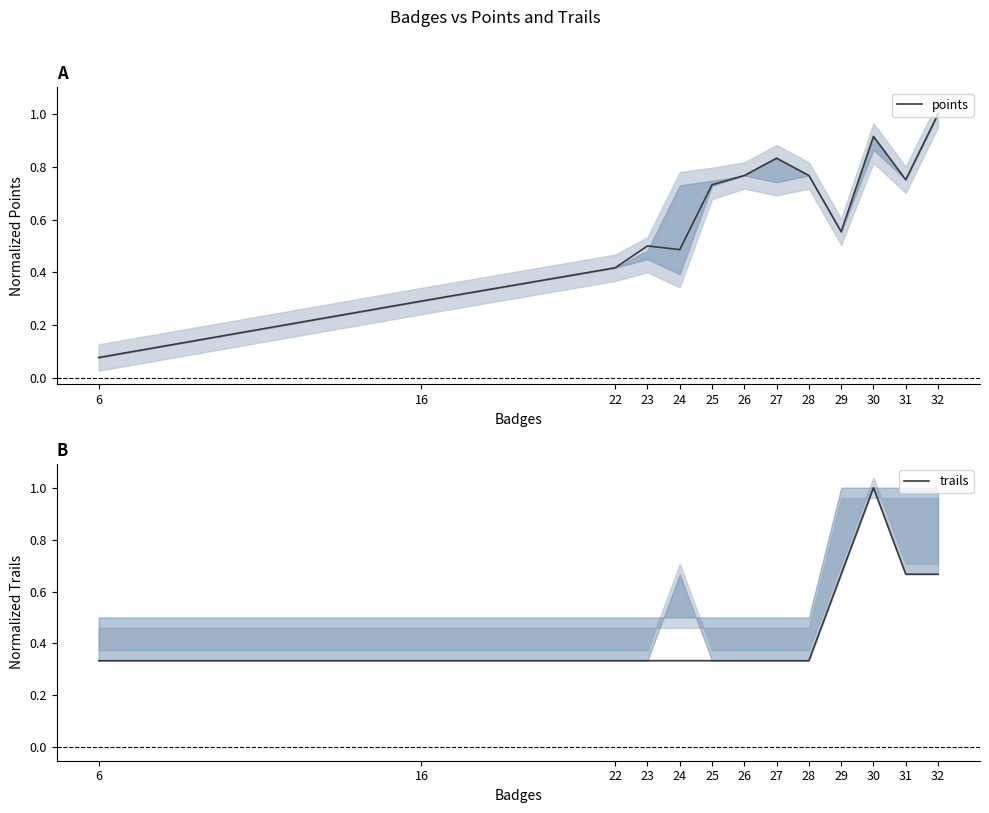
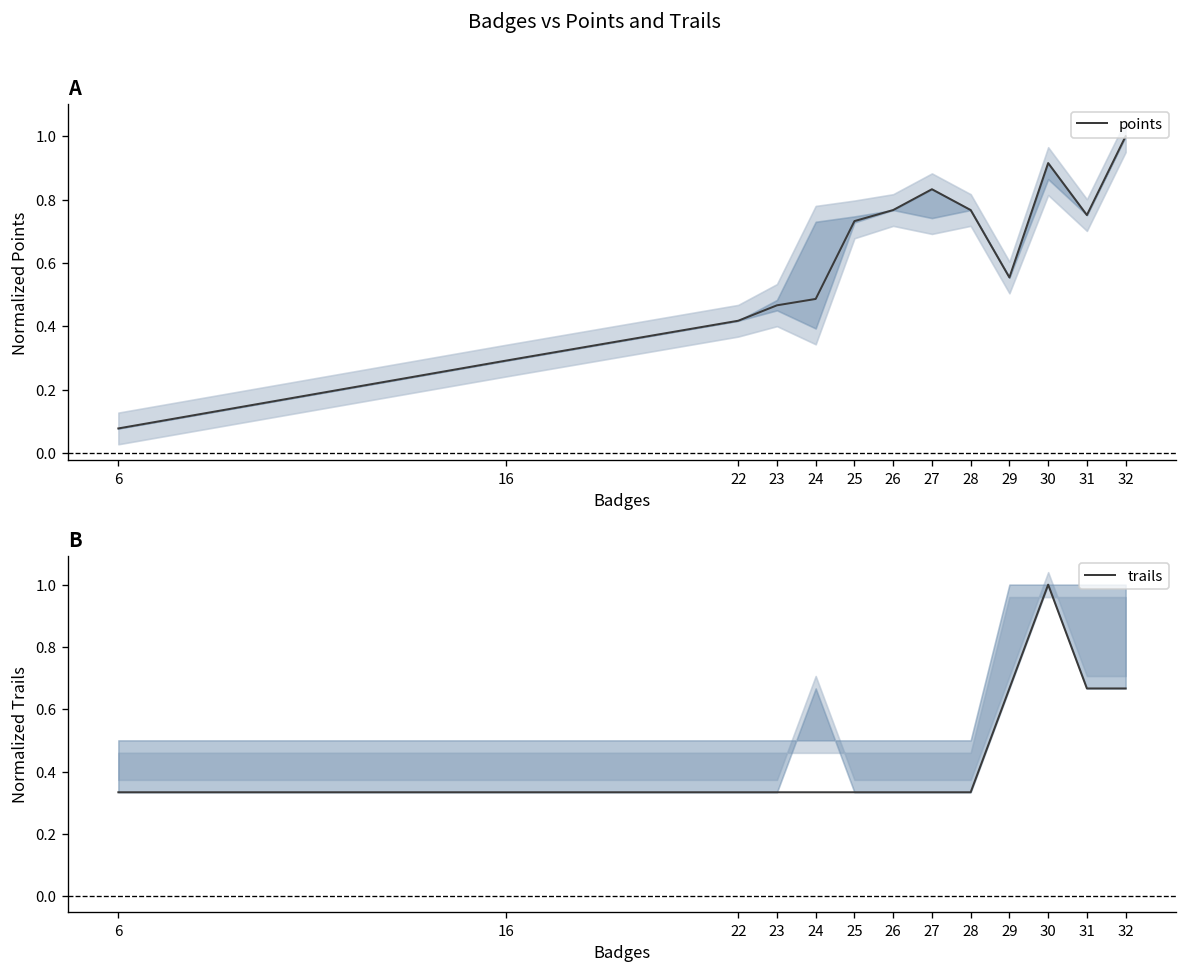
  {
    "A": {
      "points": {
-       "23": 0.50,
+       "23": 0.47,
        "24": 0.49,
        "25": 0.73
      }
    },
    "B": {
      "trails": {
        "6": 0.33,
        "16": 0.33,
        "22": 0.33,
        "23": 0.33,
        "24": 0.33,
        "25": 0.33,
        "26": 0.33,
        "27": 0.33,
        "28": 0.33,
        "29": 0.67,
        "31": 0.67,
        "32": 0.67
      }
    }
  }
